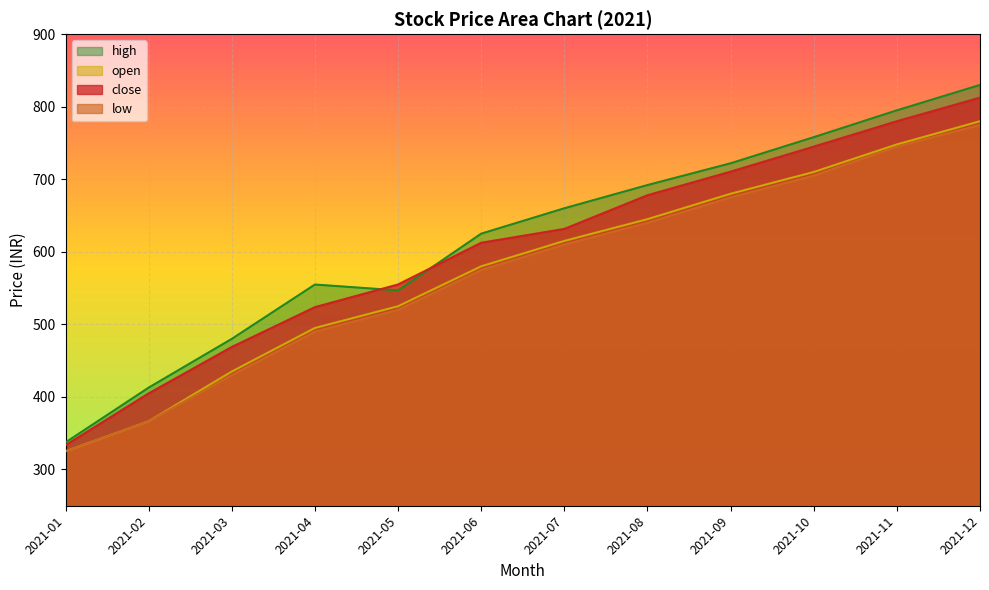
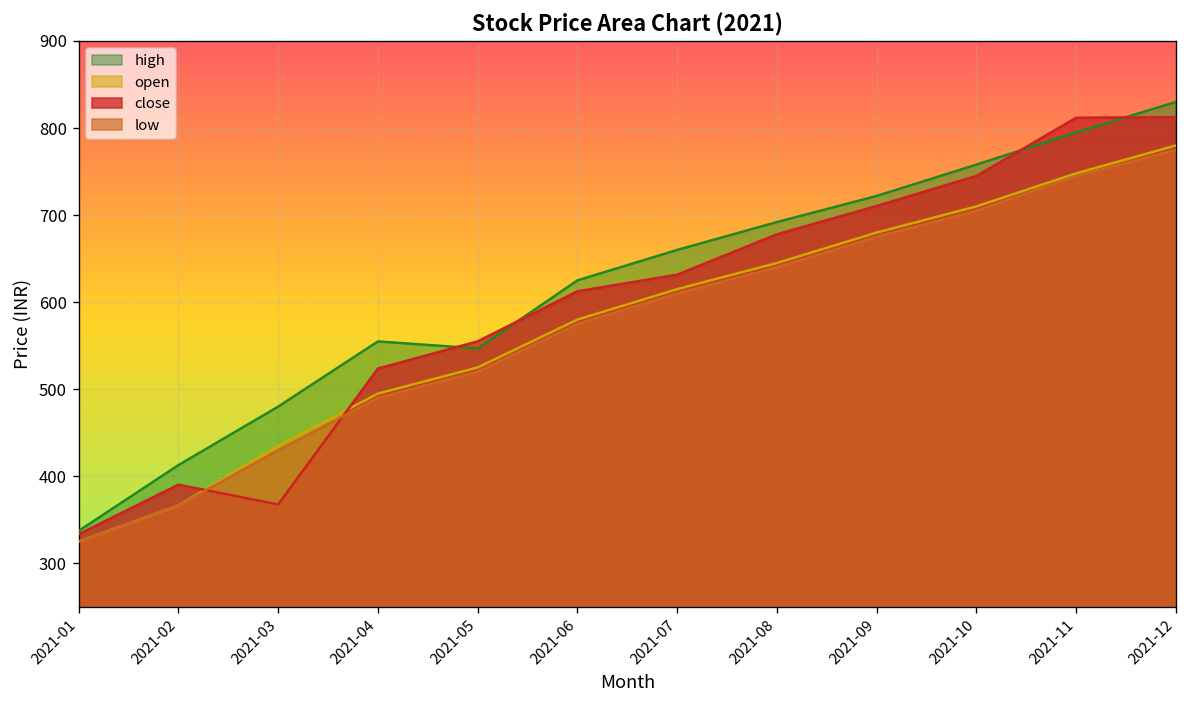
  {
    "high": {
      "2021-01": 340,
      "2021-02": 410,
      "2021-03": 480,
      "2021-04": 550,
      "2021-05": 550,
      "2021-06": 630,
      "2021-07": 660,
      "2021-08": 690,
      "2021-09": 720,
      "2021-10": 760,
      "2021-11": 800,
      "2021-12": 830
    },
    "open": {
      "2021-03": 440,
      "2021-04": 500,
      "2021-05": 530,
      "2021-06": 580,
      "2021-07": 620,
      "2021-08": 650,
      "2021-09": 680,
      "2021-10": 710,
      "2021-12": 780
    },
    "close": {
      "2021-01": 330,
-     "2021-02": 400,
-     "2021-03": 470,
+     "2021-02": 390,
+     "2021-03": 370,
      "2021-04": 520,
      "2021-05": 560,
      "2021-06": 610,
      "2021-07": 630,
      "2021-08": 680,
      "2021-09": 710,
      "2021-10": 750,
-     "2021-11": 780,
+     "2021-11": 810,
      "2021-12": 810
    },
    "low": {
      "2021-03": 430,
      "2021-04": 490,
      "2021-05": 520,
      "2021-06": 580,
      "2021-07": 610,
      "2021-08": 640,
      "2021-09": 680,
      "2021-10": 710,
      "2021-12": 780
    }
  }
